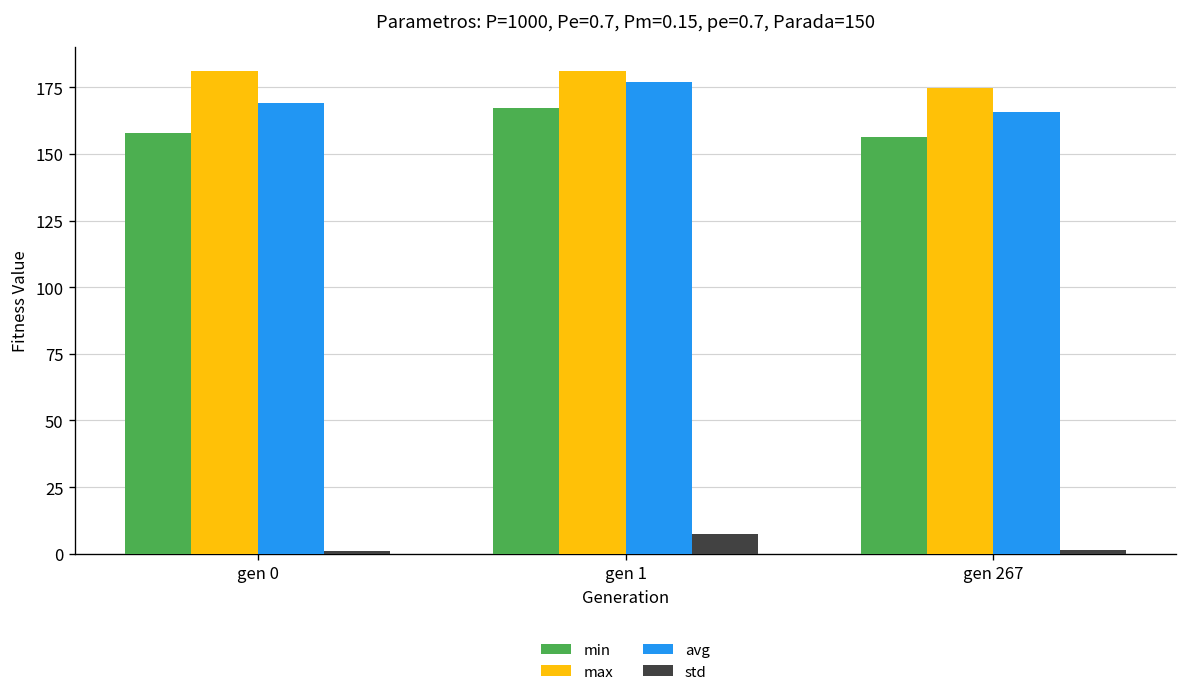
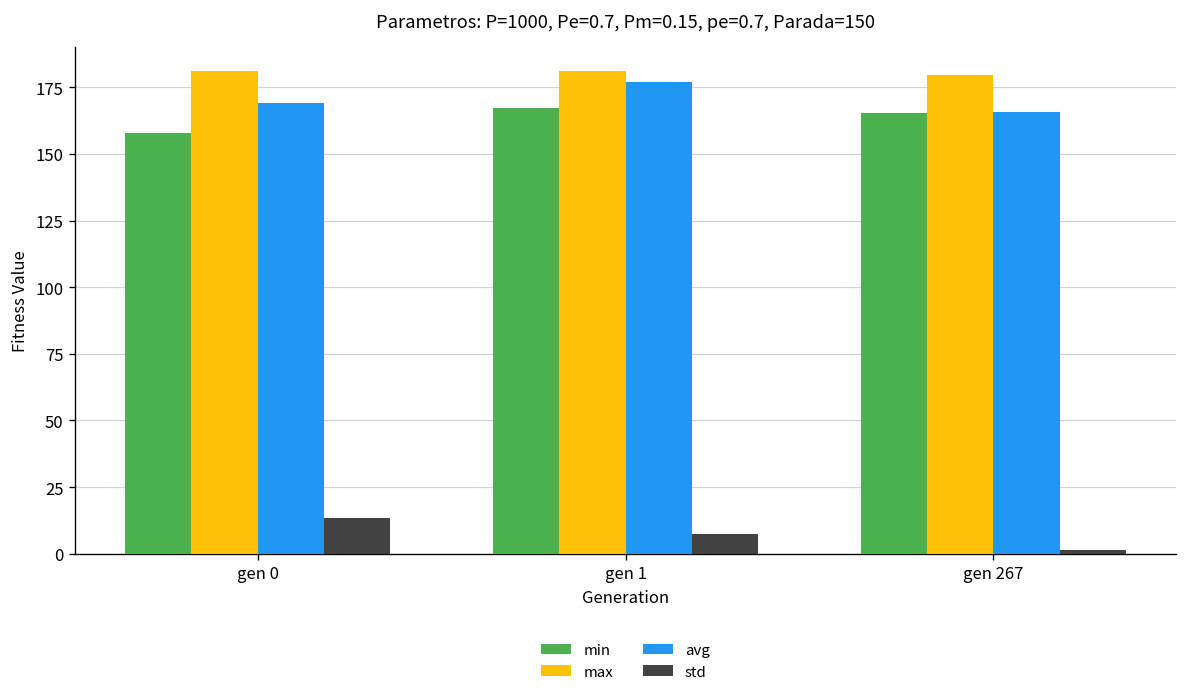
  {
    "min": {
      "gen 0": 158,
      "gen 1": 167,
-     "gen 267": 156
+     "gen 267": 165
    },
    "max": {
      "gen 0": 181,
      "gen 1": 181,
-     "gen 267": 175
+     "gen 267": 179
    },
    "avg": {
      "gen 0": 169,
      "gen 1": 177,
      "gen 267": 166
    },
    "std": {
-     "gen 0": 1,
+     "gen 0": 13,
      "gen 1": 7,
      "gen 267": 1
    }
  }
